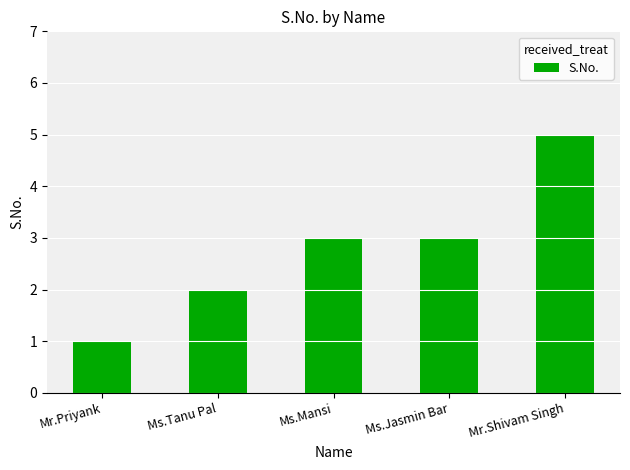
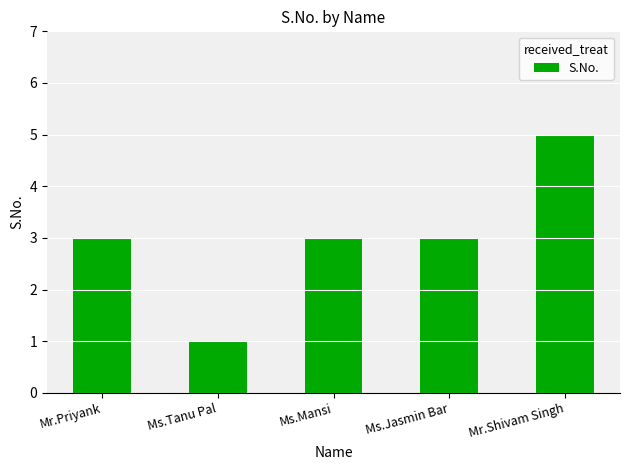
  {
-   "Mr.Priyank": 1,
-   "Ms.Tanu Pal": 2,
+   "Mr.Priyank": 3,
+   "Ms.Tanu Pal": 1,
    "Ms.Mansi": 3,
    "Ms.Jasmin Bar": 3,
    "Mr.Shivam Singh": 5
  }
